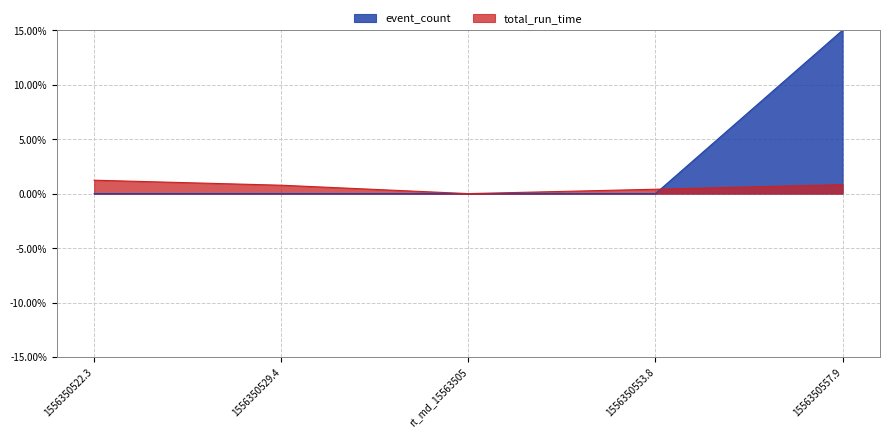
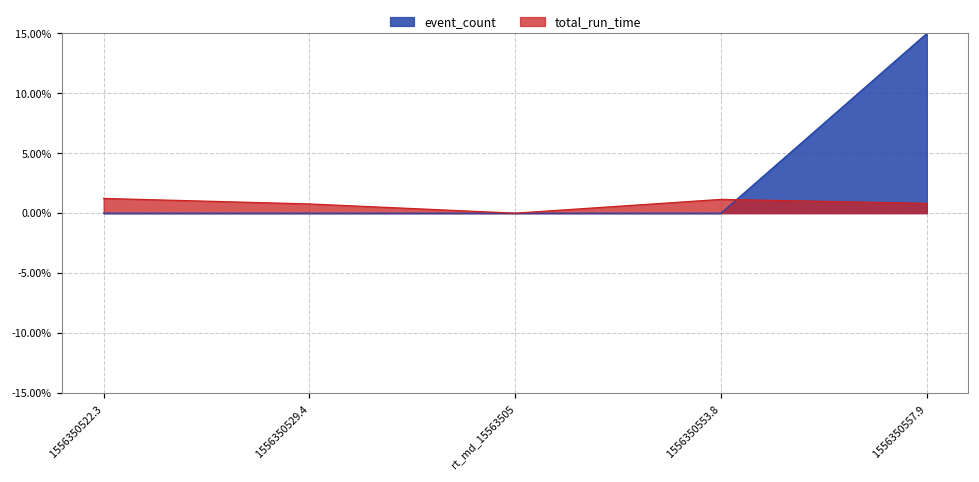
  {
    "event_count": {
      "1556350522.3": "0.0%",
      "1556350529.4": "0.0%",
      "1556350553.8": "0.0%",
      "1556350557.9": "15.0%"
    },
    "total_run_time": {
      "1556350522.3": "1.2%",
      "1556350529.4": "0.8%",
-     "1556350553.8": "0.4%",
+     "1556350553.8": "1.2%",
      "1556350557.9": "0.8%"
    }
  }
